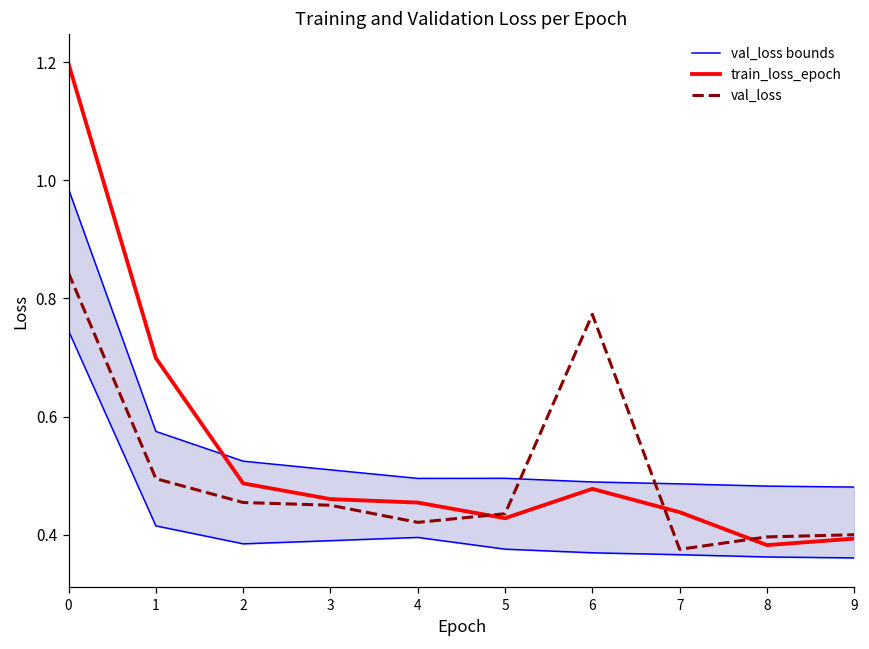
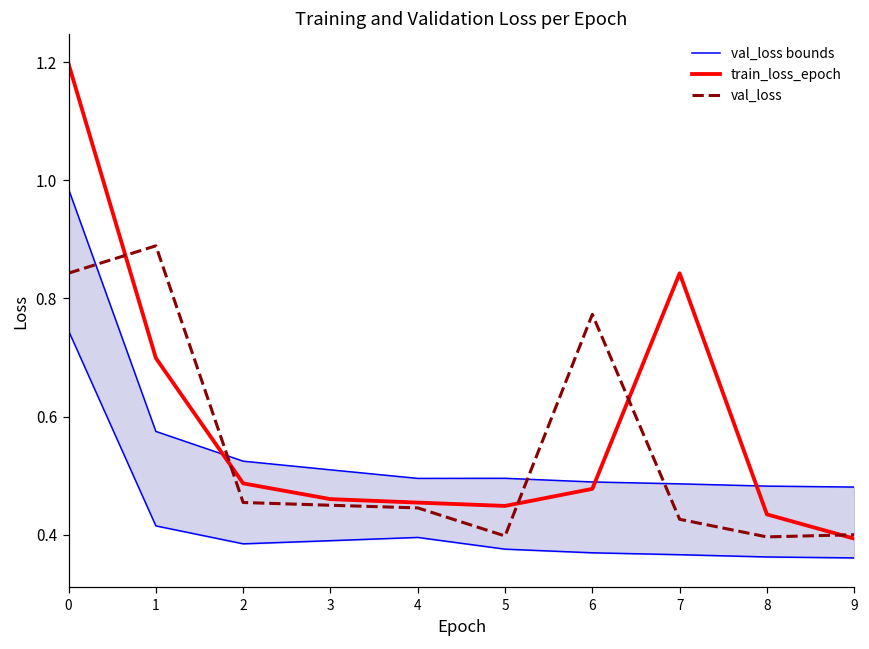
  {
    "train_loss_epoch": {
      "0": 1.20,
      "1": 0.70,
      "2": 0.49,
      "3": 0.46,
      "4": 0.45,
-     "5": 0.43,
+     "5": 0.45,
      "6": 0.48,
-     "7": 0.44,
-     "8": 0.38,
+     "7": 0.84,
+     "8": 0.43,
      "9": 0.39
    },
    "val_loss": {
      "0": 0.84,
-     "1": 0.49,
+     "1": 0.89,
      "2": 0.45,
      "3": 0.45,
-     "4": 0.42,
-     "5": 0.44,
+     "4": 0.45,
+     "5": 0.40,
      "6": 0.77,
-     "7": 0.38,
+     "7": 0.43,
      "8": 0.40,
      "9": 0.40
    }
  }
